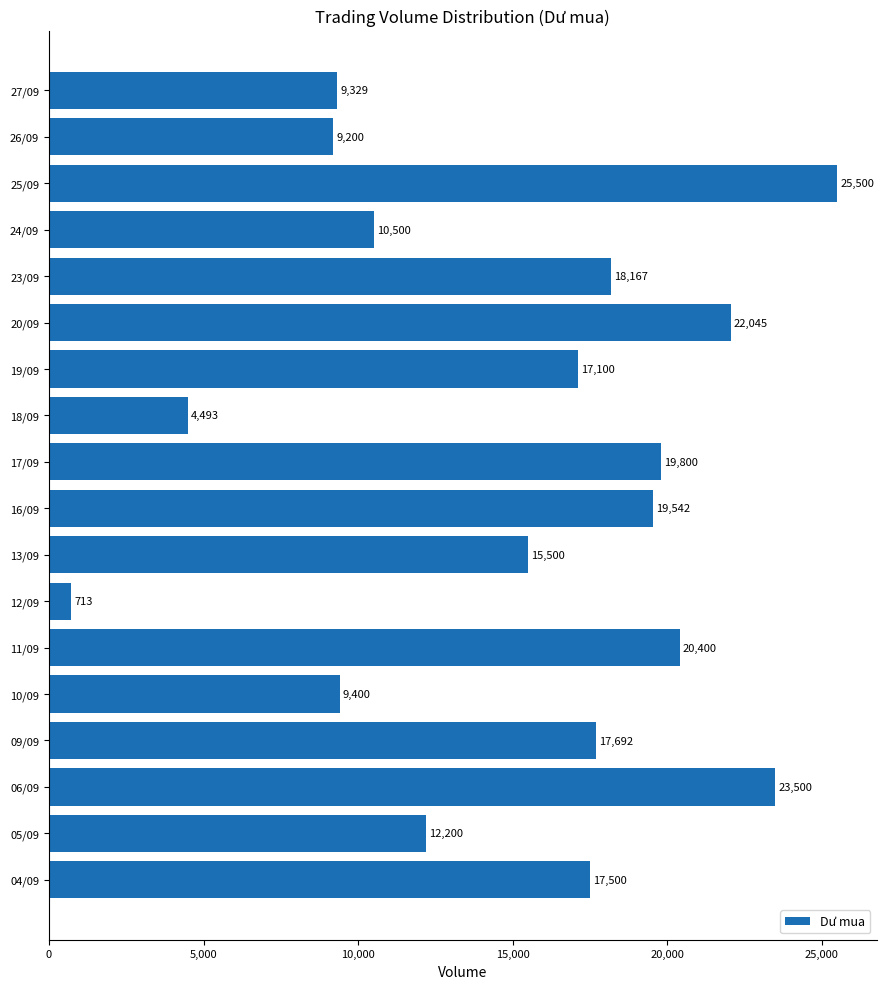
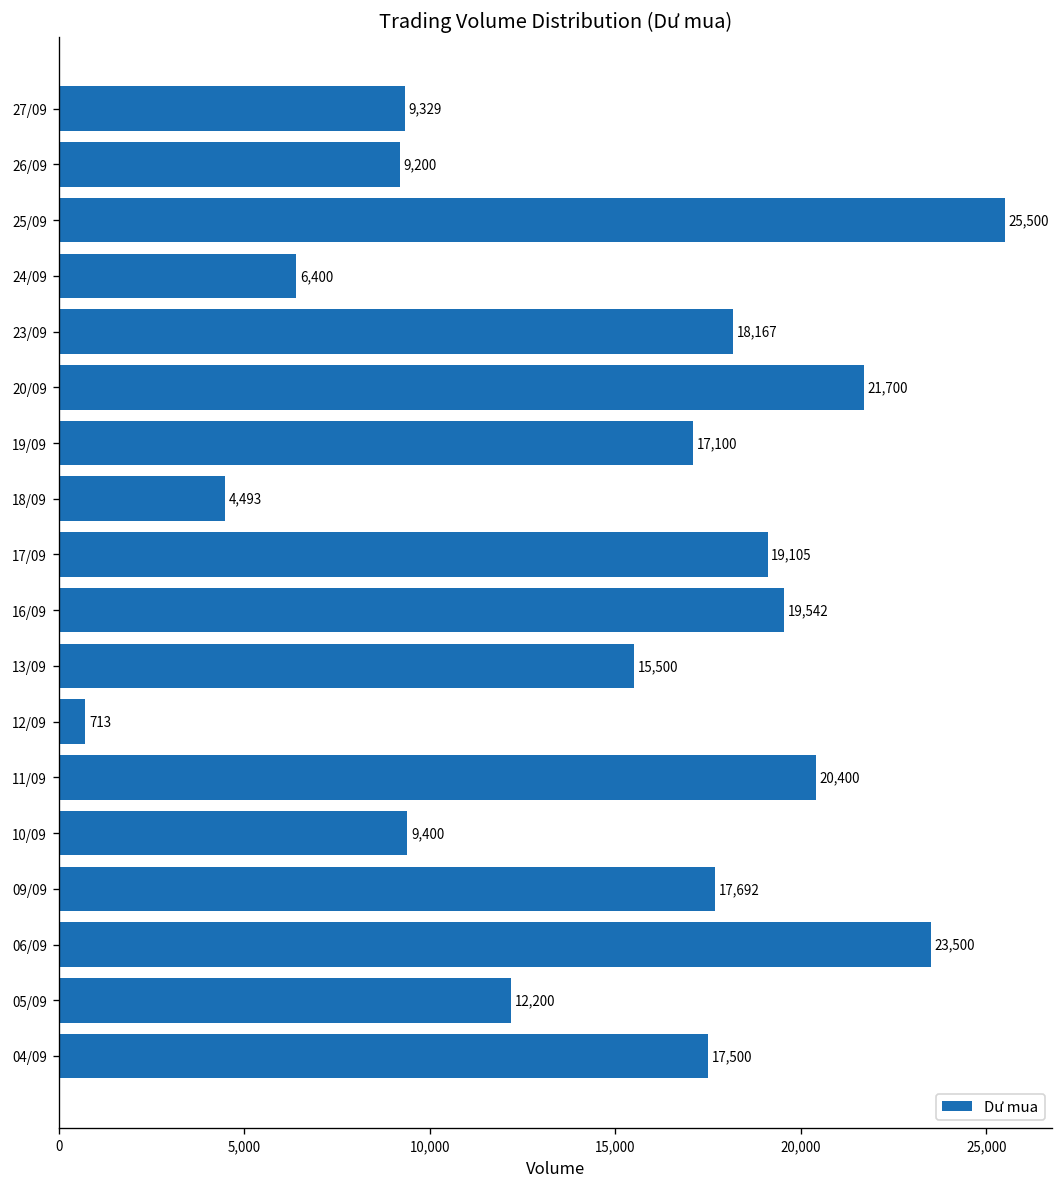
  {
    "27/09": "9,329",
    "26/09": "9,200",
    "25/09": "25,500",
-   "24/09": "10,500",
+   "24/09": "6,400",
    "23/09": "18,167",
-   "20/09": "22,045",
+   "20/09": "21,700",
    "19/09": "17,100",
    "18/09": "4,493",
-   "17/09": "19,800",
+   "17/09": "19,105",
    "16/09": "19,542",
    "13/09": "15,500",
    "12/09": "713",
    "11/09": "20,400",
    "10/09": "9,400",
    "09/09": "17,692",
    "06/09": "23,500",
    "05/09": "12,200",
    "04/09": "17,500"
  }
